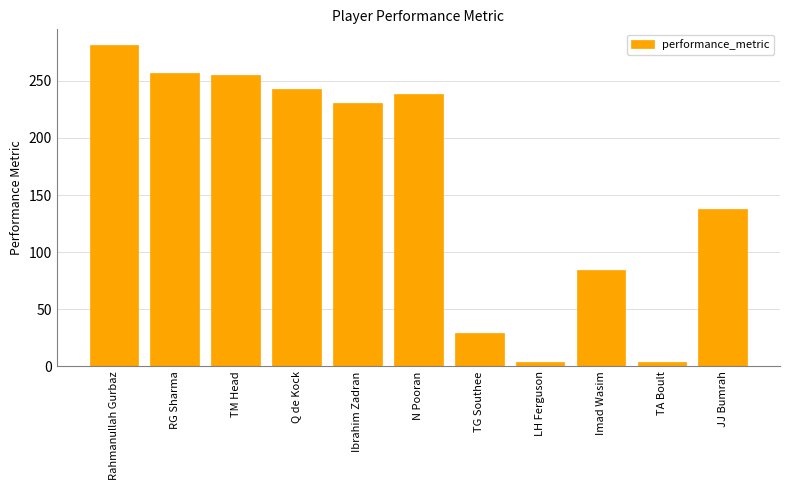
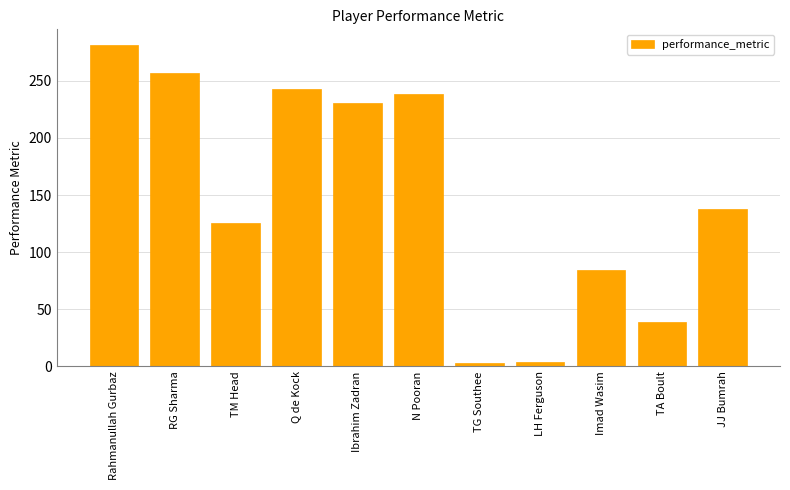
  {
    "Rahmanullah Gurbaz": 281,
    "RG Sharma": 257,
-   "TM Head": 255,
+   "TM Head": 126,
    "Q de Kock": 243,
    "Ibrahim Zadran": 231,
    "N Pooran": 238,
-   "TG Southee": 29,
+   "TG Southee": 3,
    "LH Ferguson": 4,
    "Imad Wasim": 84,
-   "TA Boult": 4,
+   "TA Boult": 39,
    "JJ Bumrah": 138
  }
